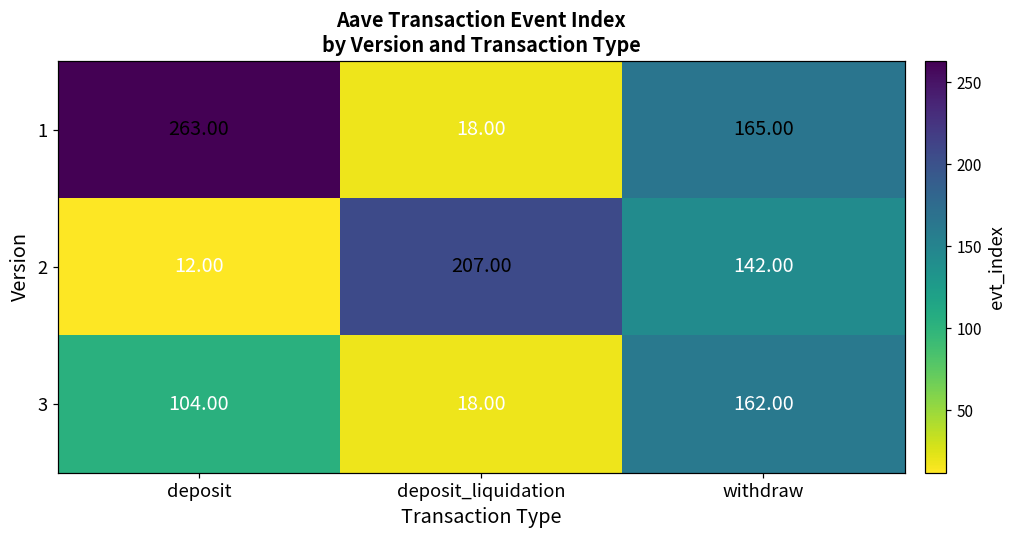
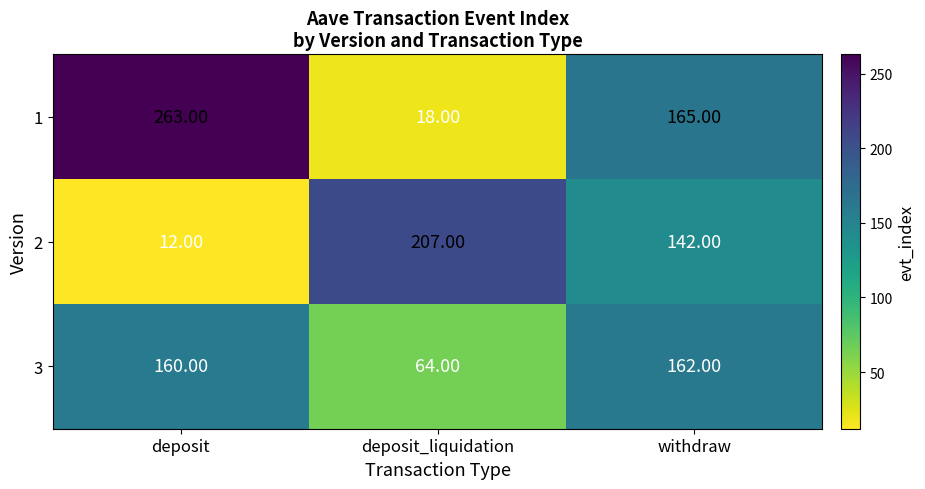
  {
    "1": {
      "deposit": 263.00,
      "deposit_liquidation": 18.00,
      "withdraw": 165.00
    },
    "2": {
      "deposit": 12.00,
      "deposit_liquidation": 207.00,
      "withdraw": 142.00
    },
    "3": {
-     "deposit": 104.00,
-     "deposit_liquidation": 18.00,
+     "deposit": 160.00,
+     "deposit_liquidation": 64.00,
      "withdraw": 162.00
    }
  }
